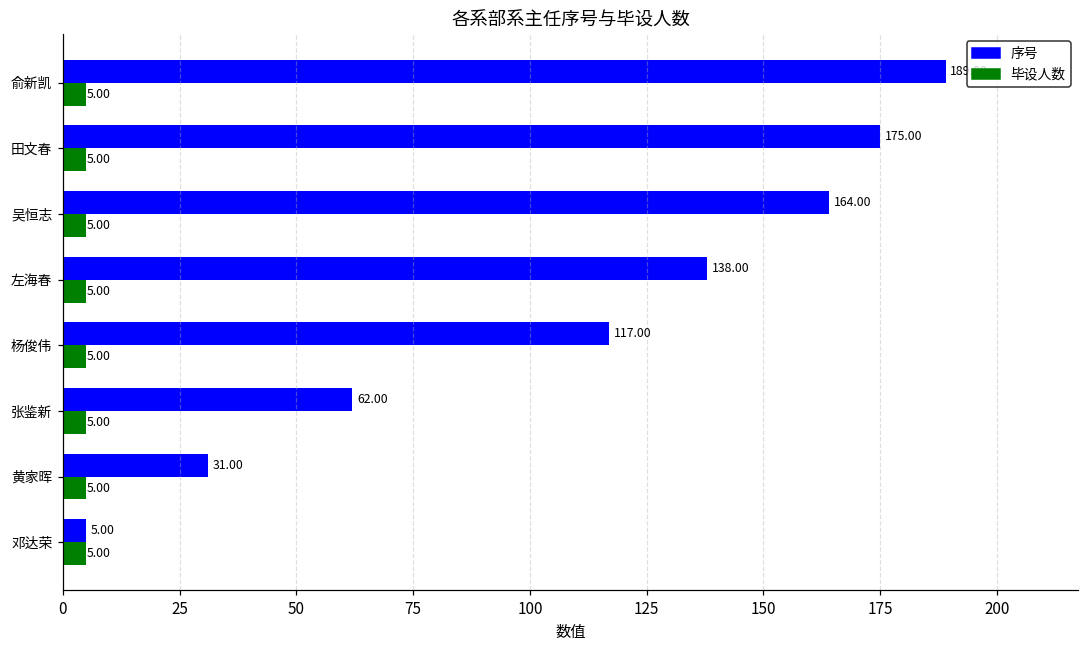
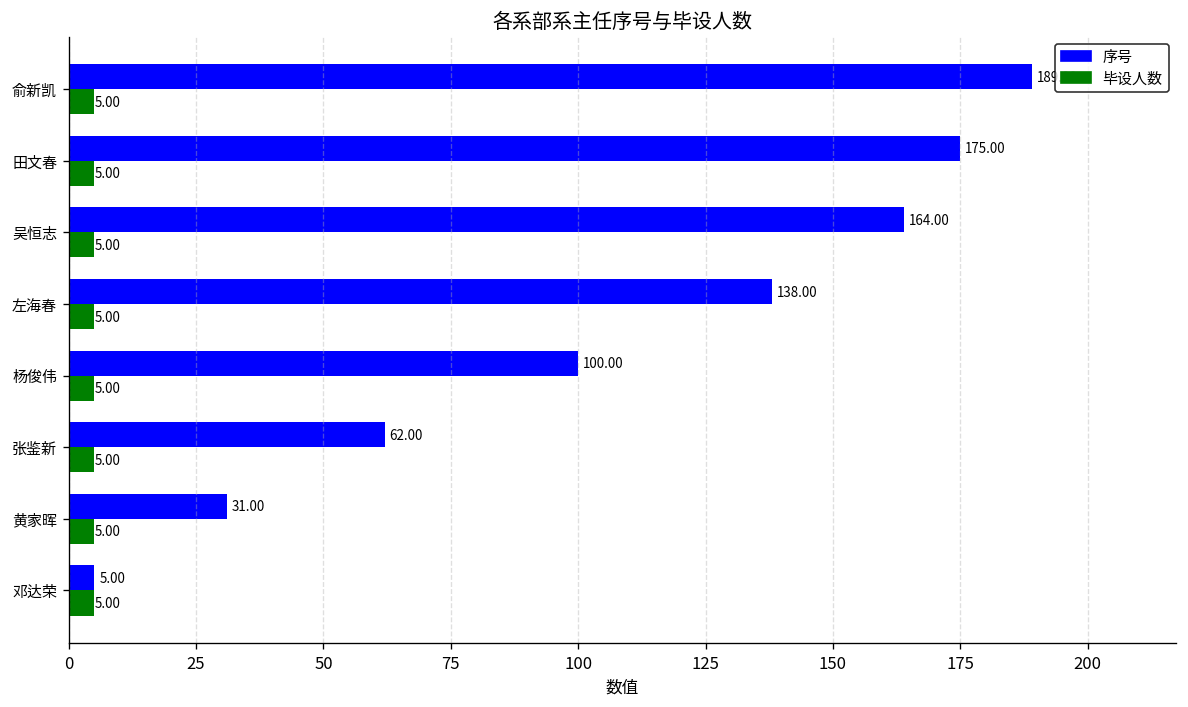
  {
    "序号": {
      "田文春": 175.00,
      "吴恒志": 164.00,
      "左海春": 138.00,
-     "杨俊伟": 117.00,
+     "杨俊伟": 100.00,
      "张鉴新": 62.00,
      "黄家晖": 31.00,
      "邓达荣": 5.00
    },
    "毕设人数": {
      "俞新凯": 5.00,
      "田文春": 5.00,
      "吴恒志": 5.00,
      "左海春": 5.00,
      "杨俊伟": 5.00,
      "张鉴新": 5.00,
      "黄家晖": 5.00,
      "邓达荣": 5.00
    }
  }
